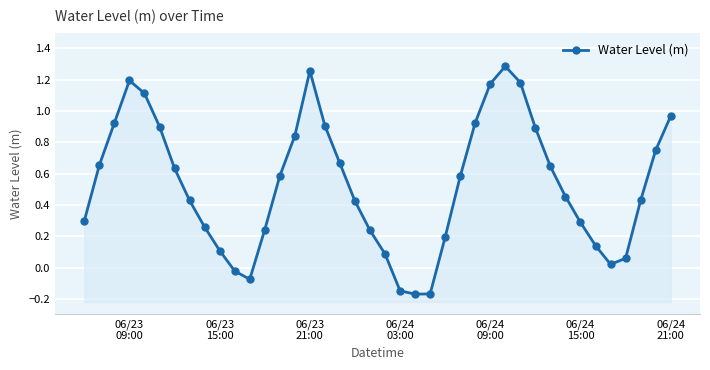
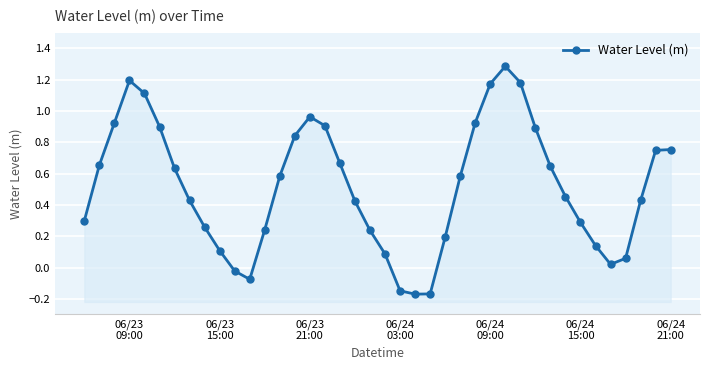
  {
    "06/23 09:00": 1.19,
    "06/23 15:00": 0.11,
-   "06/23 21:00": 1.26,
+   "06/23 21:00": 0.96,
    "06/24 03:00": -0.15,
    "06/24 09:00": 1.17,
    "06/24 15:00": 0.29,
-   "06/24 21:00": 0.97
+   "06/24 21:00": 0.75
  }
